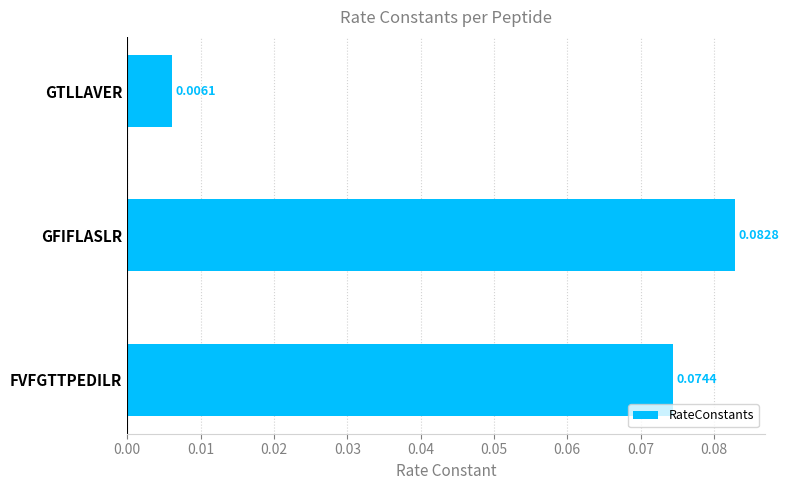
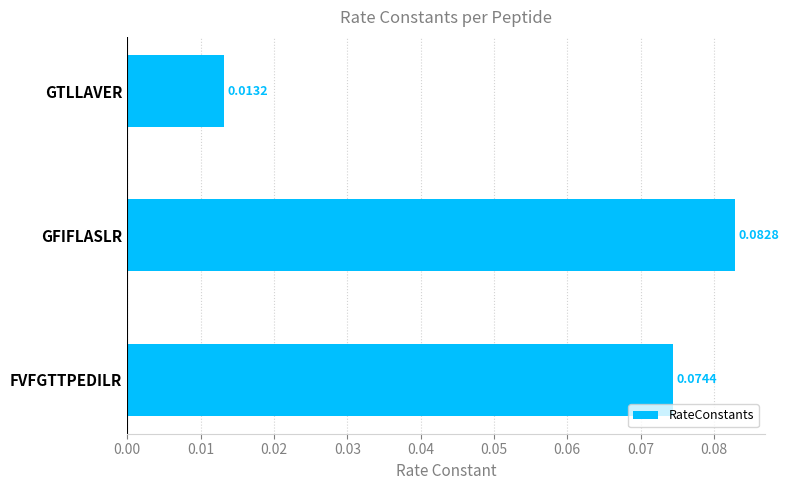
  {
-   "GTLLAVER": 0.0061,
+   "GTLLAVER": 0.0132,
    "GFIFLASLR": 0.0828,
    "FVFGTTPEDILR": 0.0744
  }
